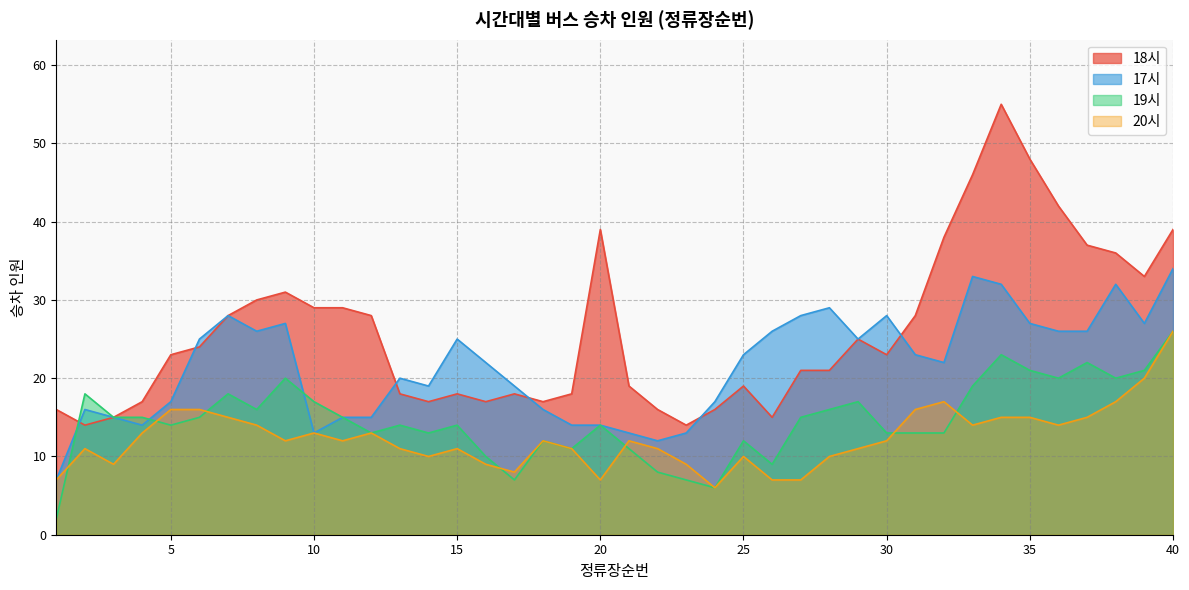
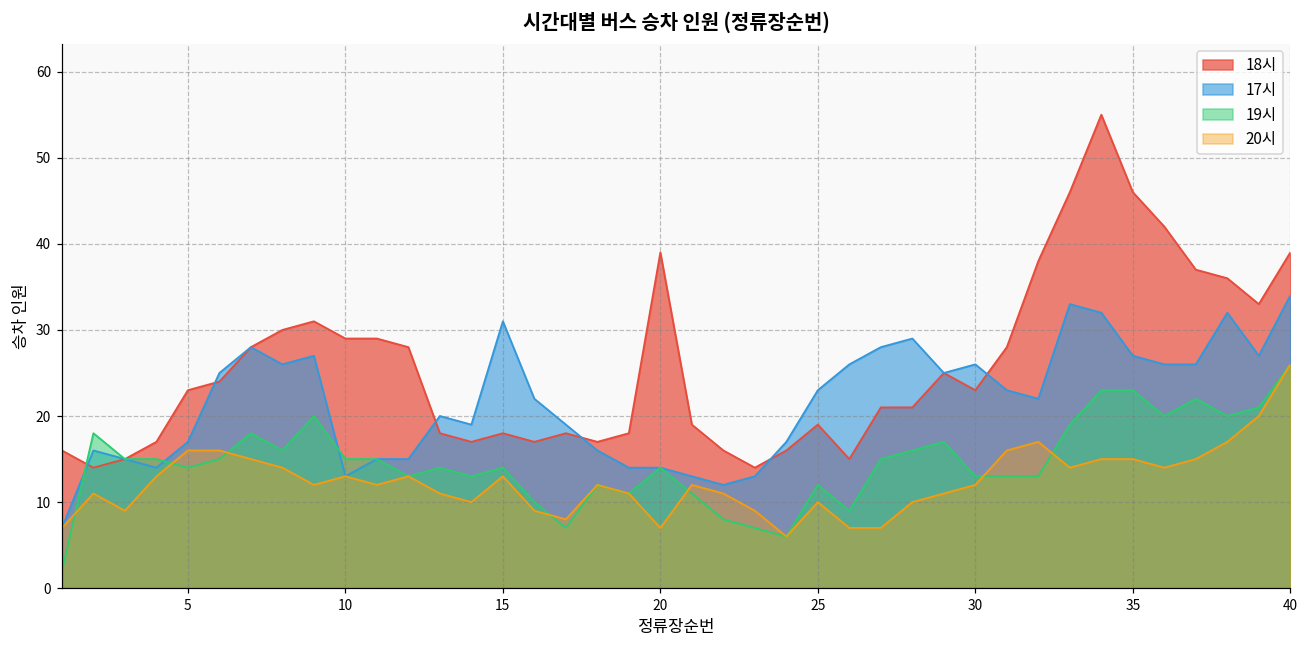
  {
    "18시": {
      "5": 23,
      "10": 29,
      "15": 18,
      "20": 39,
      "25": 19,
      "30": 23,
-     "35": 48,
+     "35": 46,
      "40": 39
    },
    "17시": {
      "5": 17,
-     "15": 25,
+     "15": 31,
      "25": 23,
-     "30": 28,
+     "30": 26,
      "35": 27,
      "40": 34
    },
    "19시": {
      "5": 14,
-     "10": 17,
+     "10": 15,
      "15": 14,
      "25": 12,
      "30": 13,
-     "35": 21
+     "35": 23
    },
    "20시": {
      "5": 16,
-     "15": 11,
+     "15": 13,
      "20": 7,
      "25": 10,
      "30": 12,
      "35": 15
    }
  }
